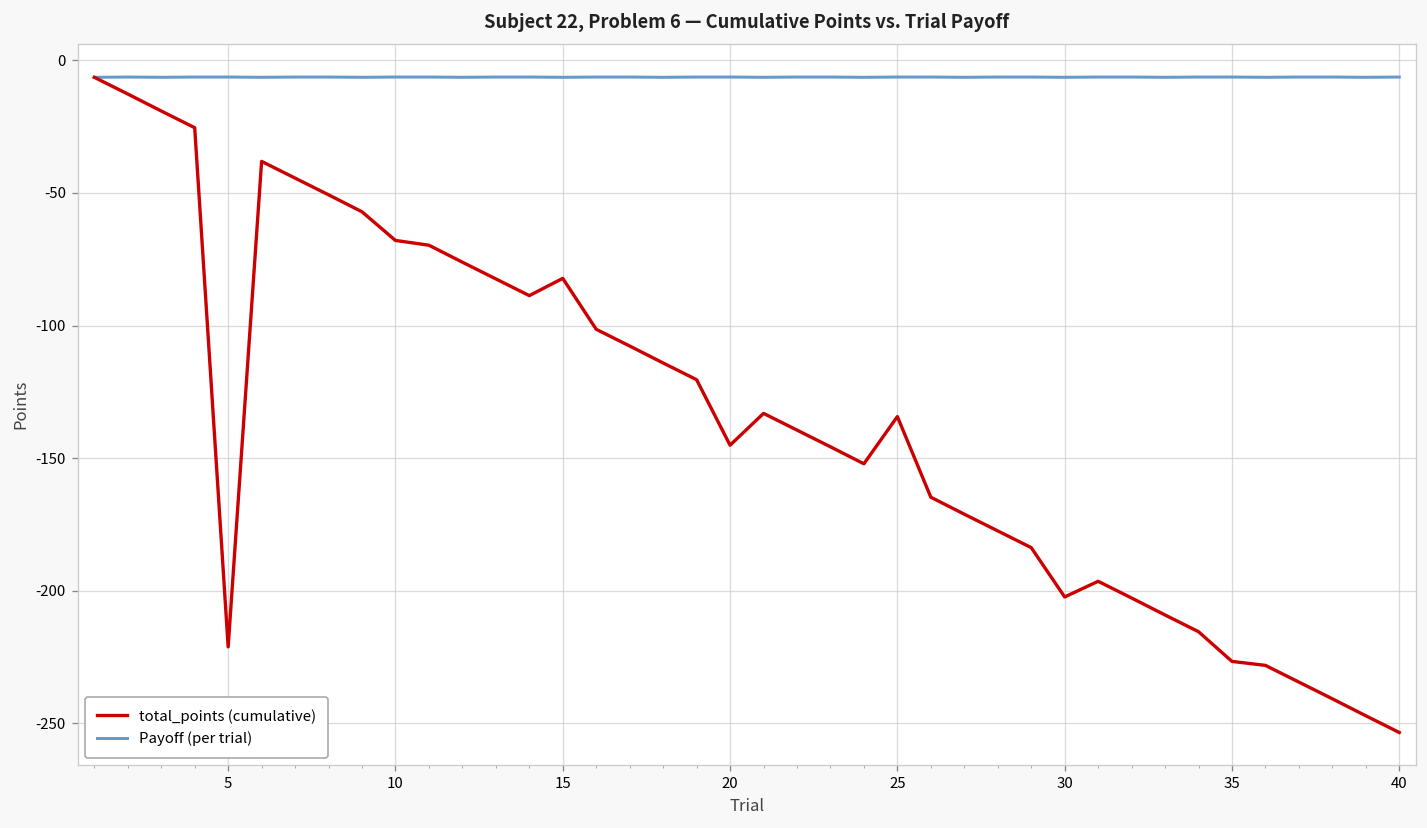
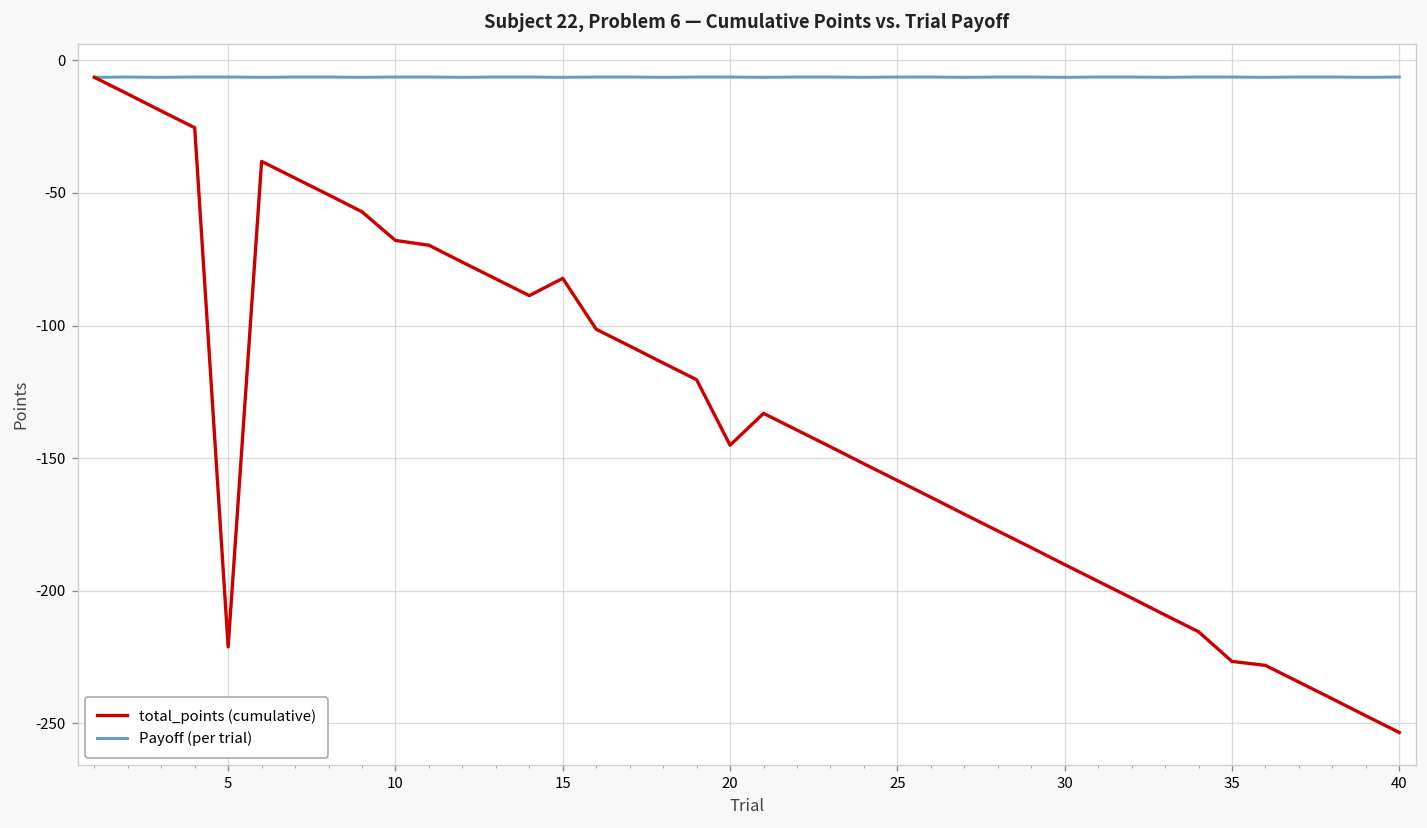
  {
    "total_points (cumulative)": {
      "5": -221,
      "10": -68,
      "15": -82,
      "20": -145,
-     "25": -134,
-     "30": -202,
+     "25": -158,
+     "30": -190,
      "35": -227,
      "40": -253
    },
    "Payoff (per trial)": {
      "5": -6,
      "10": -6,
      "15": -6,
      "20": -6,
      "25": -6,
      "30": -6,
      "35": -6,
      "40": -6
    }
  }
